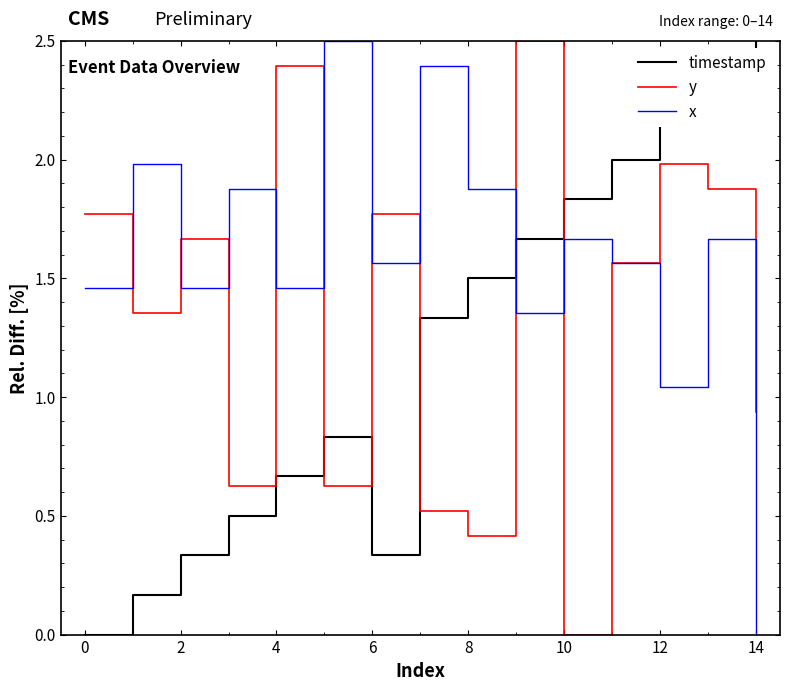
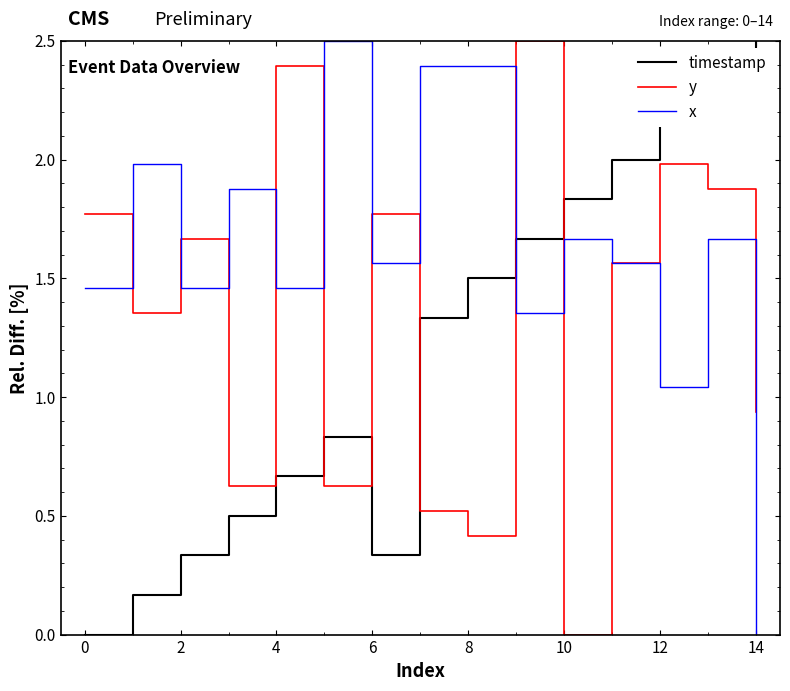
  {
    "timestamp": {
      "0": 0.00,
      "2": 0.33,
      "4": 0.67,
      "6": 0.33,
      "8": 1.50,
      "10": 1.83
    },
    "y": {
      "0": 1.77,
      "2": 1.67,
      "4": 2.40,
      "6": 1.77,
      "8": 0.42,
      "10": 0.00,
      "12": 1.98,
      "14": 0.94
    },
    "x": {
      "0": 1.46,
      "2": 1.46,
      "4": 1.46,
      "6": 1.56,
-     "8": 1.88,
+     "8": 2.40,
      "10": 1.67,
      "12": 1.04,
      "14": 0.00
    }
  }
